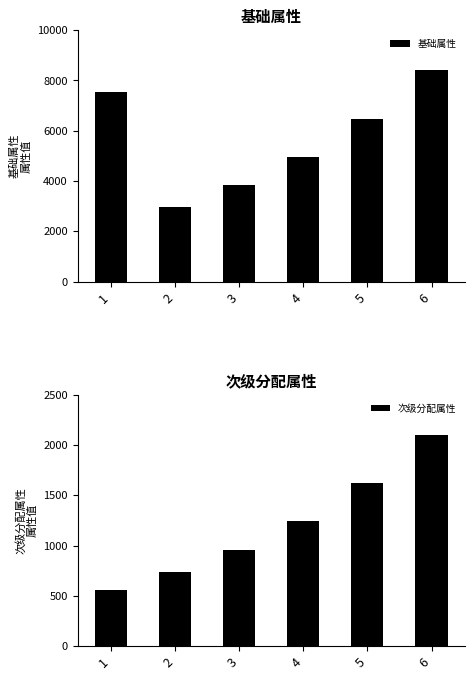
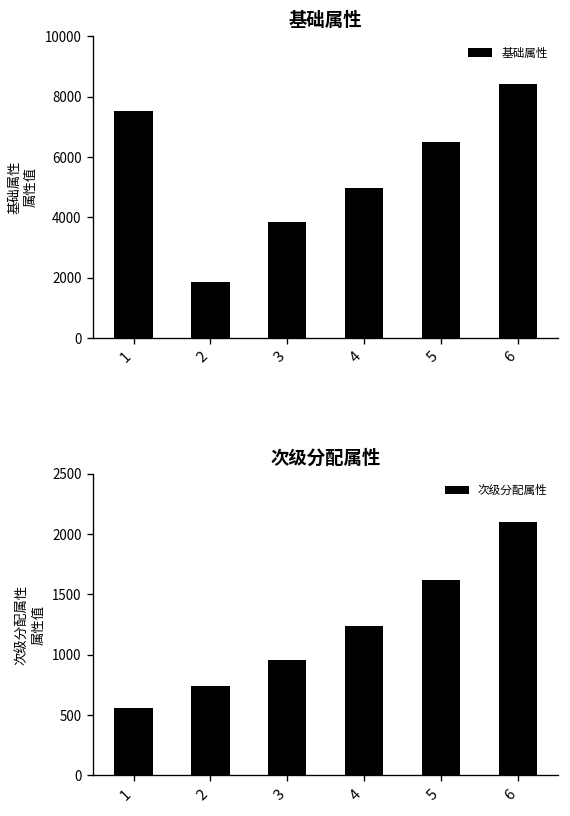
  {
    "基础属性": {
      "1": 7500,
-     "2": 3000,
+     "2": 1900,
      "3": 3800,
      "4": 5000,
      "5": 6500,
      "6": 8400
    },
    "次级分配属性": {
      "1": 560,
      "2": 740,
      "3": 960,
      "4": 1240,
      "5": 1620,
      "6": 2100
    }
  }
